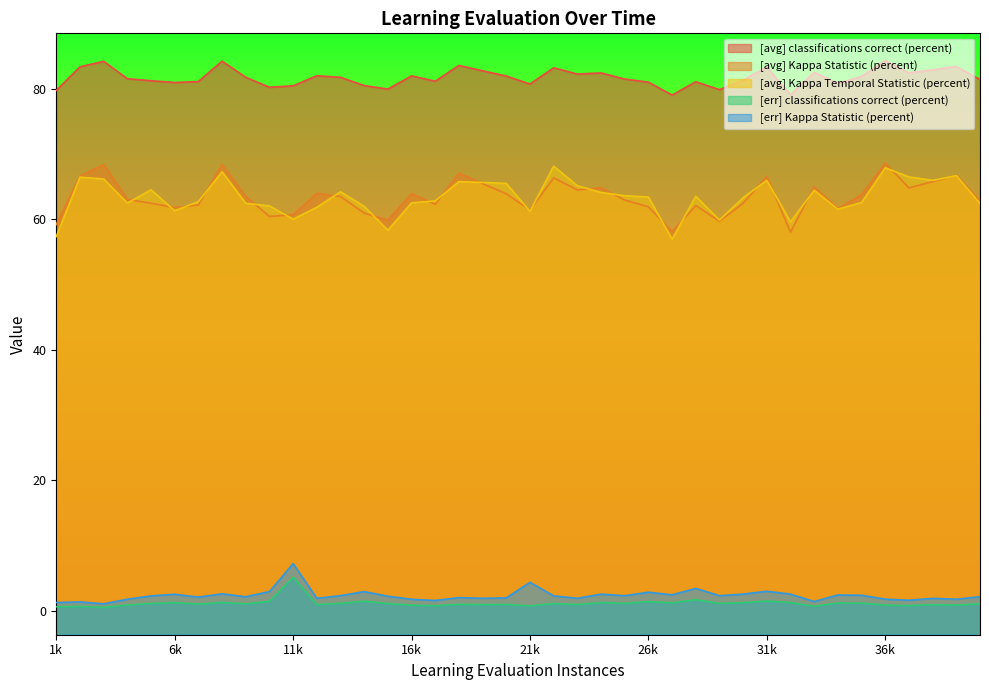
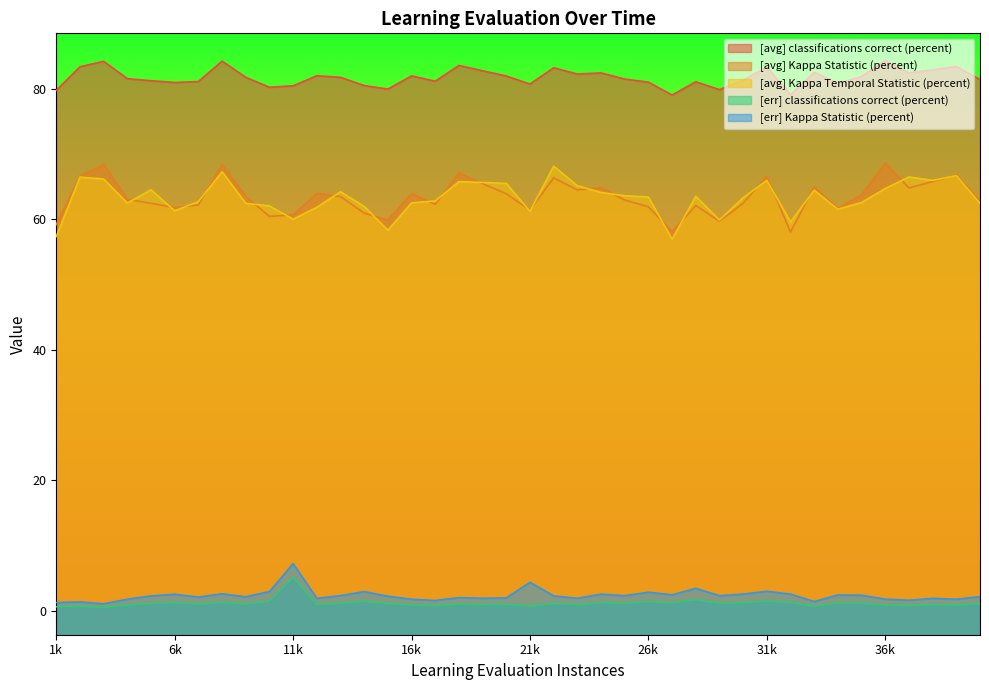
  {
    "[avg] Kappa Temporal Statistic (percent)": {
      "1k": 57,
      "6k": 61,
      "11k": 60,
      "16k": 63,
      "26k": 63,
      "31k": 66,
-     "36k": 68
+     "36k": 65
    },
    "[err] classifications correct (percent)": {
      "1k": 1,
      "6k": 1,
      "11k": 5,
      "16k": 1,
      "21k": 1,
      "26k": 1,
      "31k": 2,
      "36k": 1
    },
    "[err] Kappa Statistic (percent)": {
      "1k": 1,
      "6k": 3,
      "11k": 7,
      "16k": 2,
      "21k": 4,
      "26k": 3,
      "31k": 3,
      "36k": 2
    }
  }
